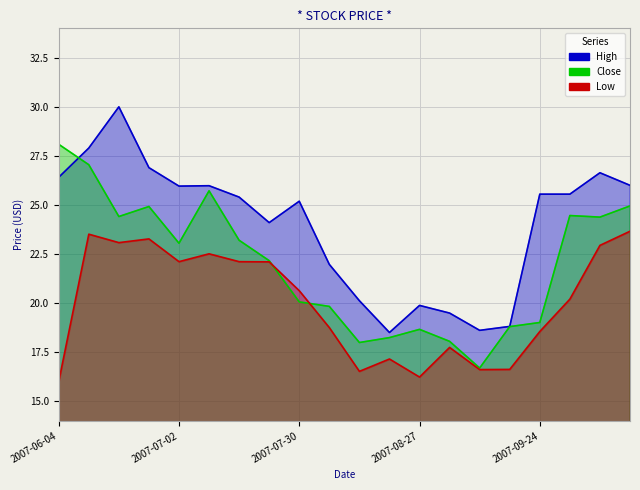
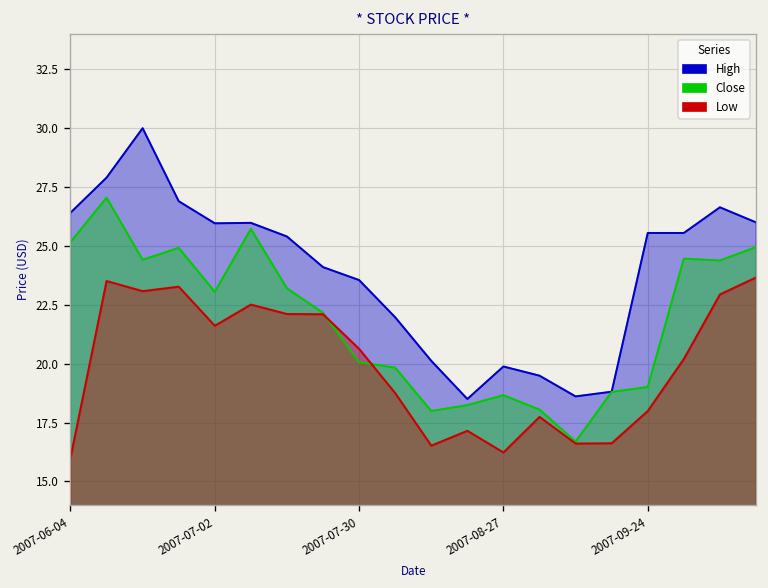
  {
    "High": {
      "2007-06-04": 26.4,
      "2007-07-02": 26.0,
-     "2007-07-30": 25.2,
+     "2007-07-30": 23.6,
      "2007-08-27": 19.9,
      "2007-09-24": 25.6
    },
    "Close": {
-     "2007-06-04": 28.1,
+     "2007-06-04": 25.2,
      "2007-07-02": 23.1,
      "2007-07-30": 20.1,
      "2007-08-27": 18.7,
      "2007-09-24": 19.0
    },
    "Low": {
      "2007-06-04": 16.0,
-     "2007-07-02": 22.1,
+     "2007-07-02": 21.6,
      "2007-07-30": 20.6,
      "2007-08-27": 16.2,
-     "2007-09-24": 18.6
+     "2007-09-24": 18.0
    }
  }
